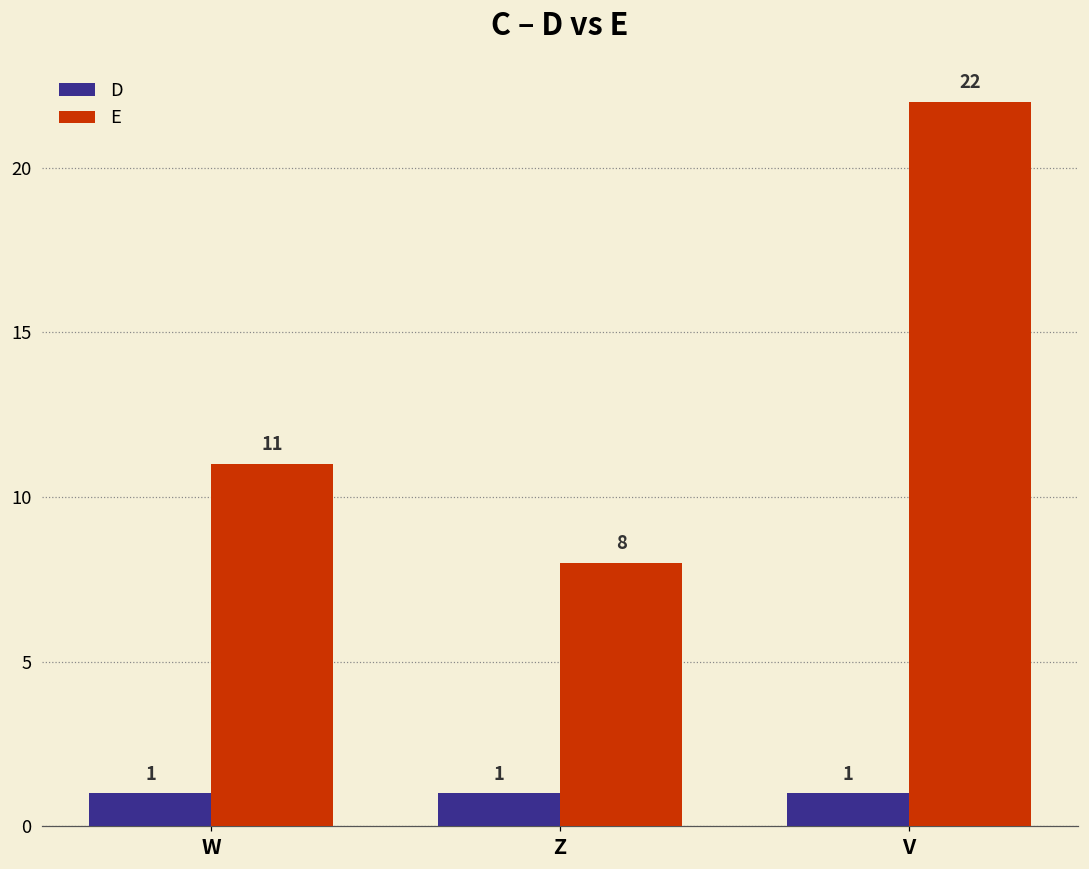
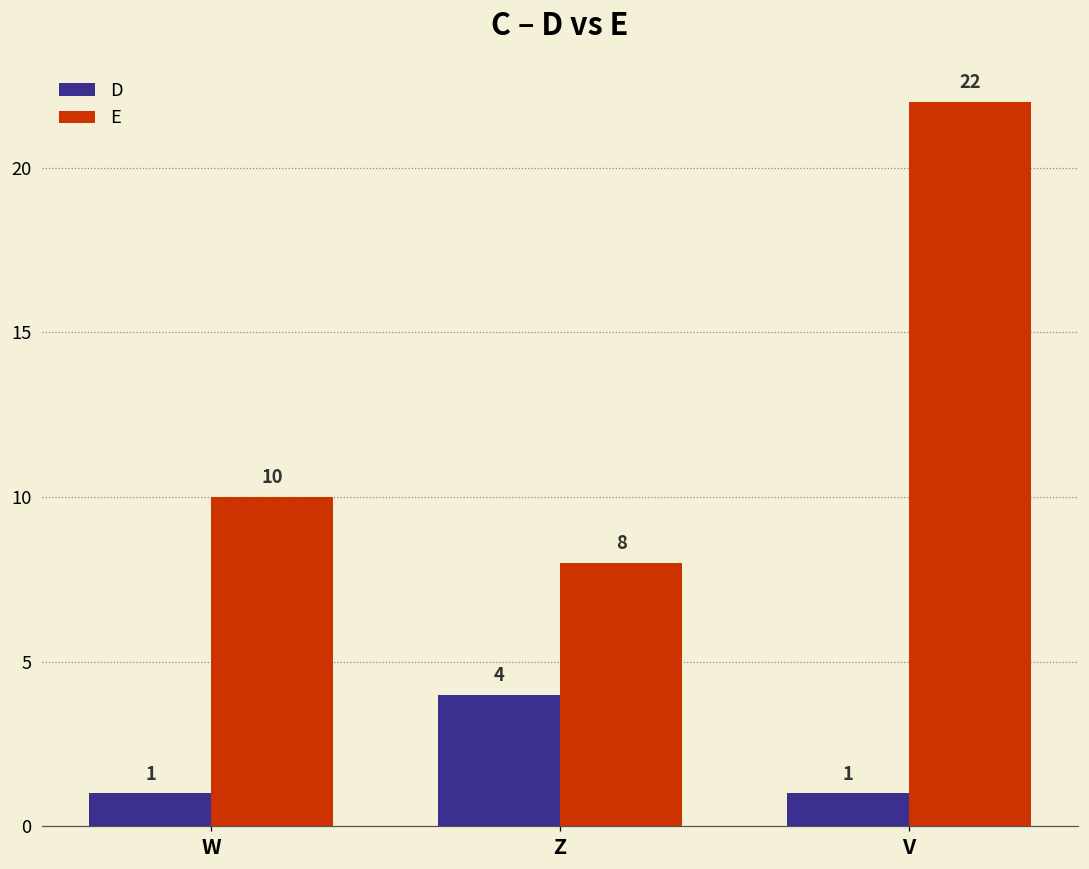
  {
    "D": {
      "W": 1,
-     "Z": 1,
+     "Z": 4,
      "V": 1
    },
    "E": {
-     "W": 11,
+     "W": 10,
      "Z": 8,
      "V": 22
    }
  }
